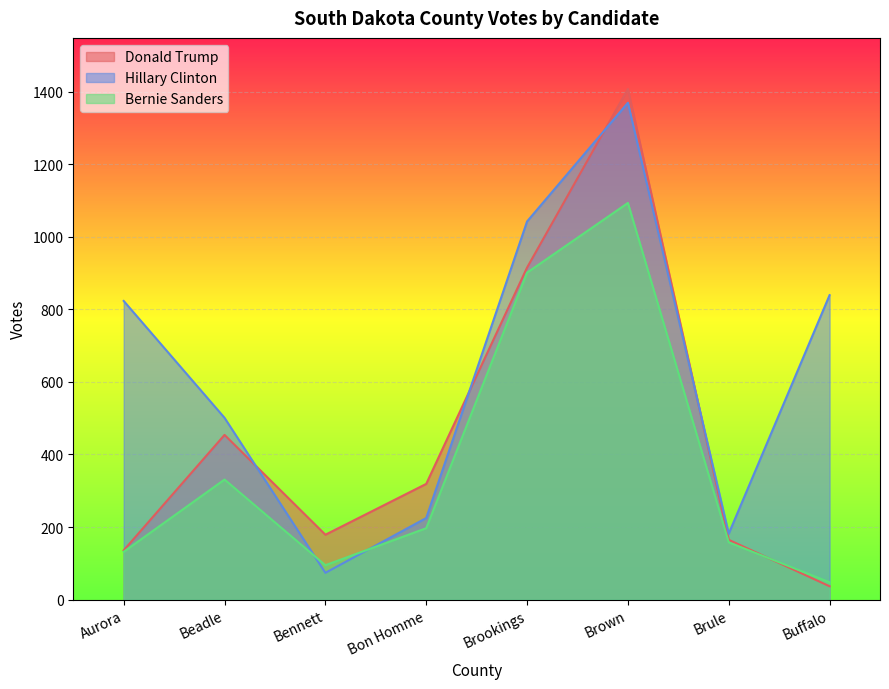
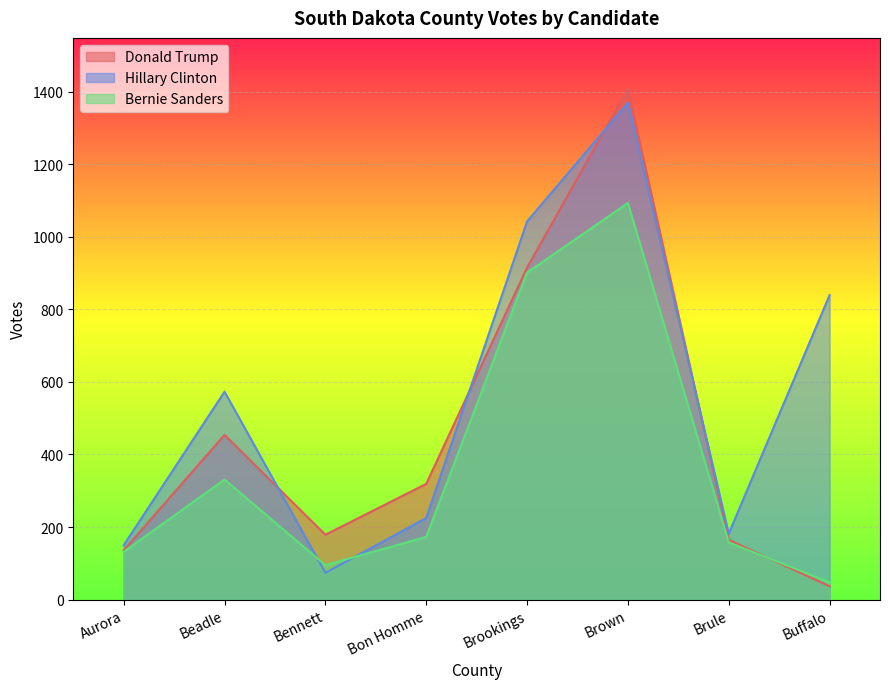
  {
    "Donald Trump": {
      "Beadle": 450,
      "Bennett": 180,
      "Bon Homme": 320,
      "Brookings": 920,
      "Brown": 1410,
      "Buffalo": 40
    },
    "Hillary Clinton": {
-     "Aurora": 820,
-     "Beadle": 500,
+     "Aurora": 150,
+     "Beadle": 570,
      "Bennett": 70,
      "Bon Homme": 230,
      "Brookings": 1040,
      "Brown": 1370,
      "Brule": 180,
      "Buffalo": 840
    },
    "Bernie Sanders": {
      "Beadle": 330,
      "Bennett": 100,
-     "Bon Homme": 200,
+     "Bon Homme": 170,
      "Brookings": 900,
      "Brown": 1090,
      "Buffalo": 50
    }
  }
